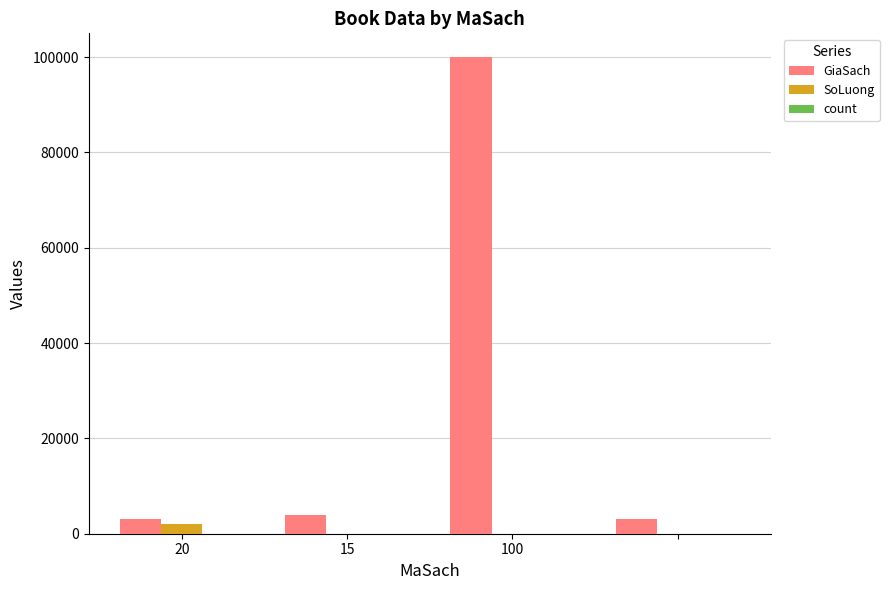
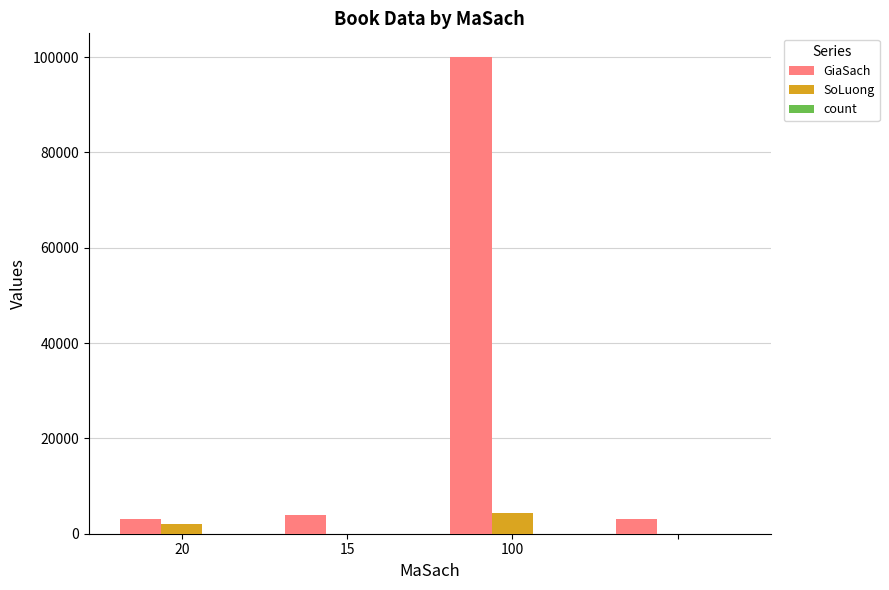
  {
    "SoLuong": {
      "20": 2000,
      "15": 0,
-     "100": 0
+     "100": 4000
    }
  }
